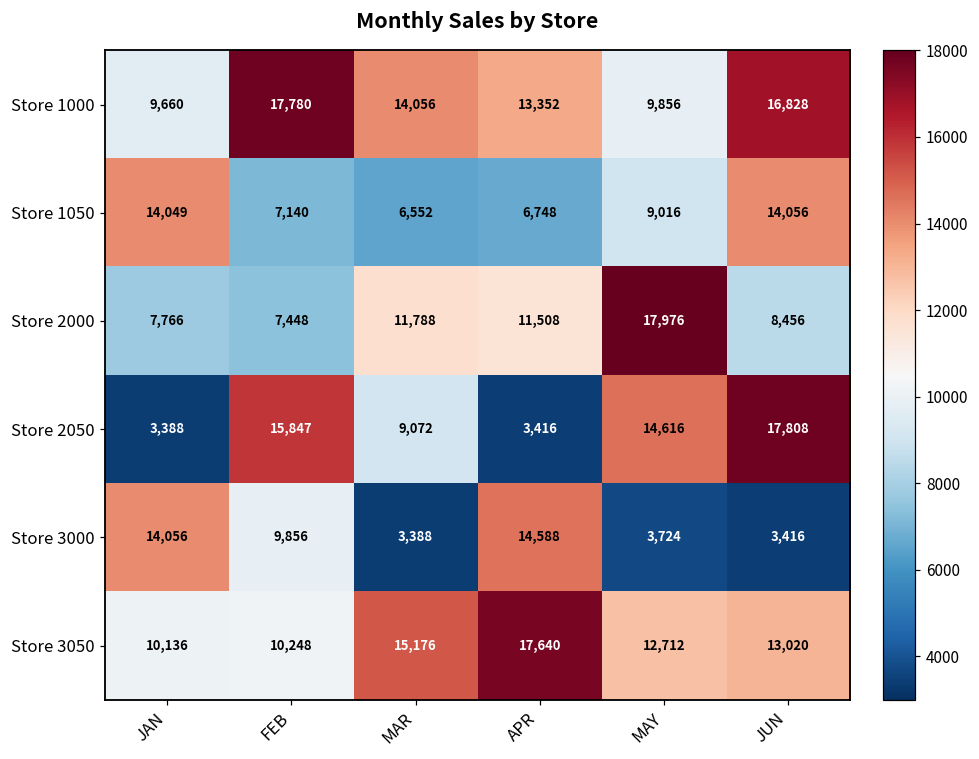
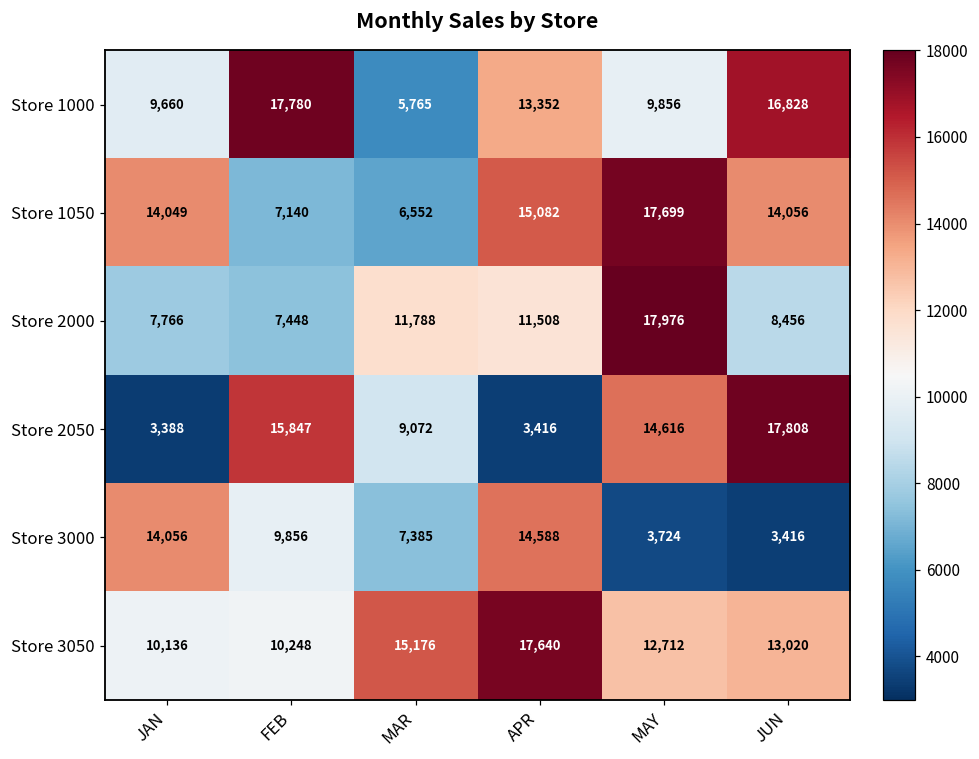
  {
    "Store 1000": {
      "JAN": "9,660",
      "FEB": "17,780",
-     "MAR": "14,056",
+     "MAR": "5,765",
      "APR": "13,352",
      "MAY": "9,856",
      "JUN": "16,828"
    },
    "Store 1050": {
      "JAN": "14,049",
      "FEB": "7,140",
      "MAR": "6,552",
-     "APR": "6,748",
-     "MAY": "9,016",
+     "APR": "15,082",
+     "MAY": "17,699",
      "JUN": "14,056"
    },
    "Store 2000": {
      "JAN": "7,766",
      "FEB": "7,448",
      "MAR": "11,788",
      "APR": "11,508",
      "MAY": "17,976",
      "JUN": "8,456"
    },
    "Store 2050": {
      "JAN": "3,388",
      "FEB": "15,847",
      "MAR": "9,072",
      "APR": "3,416",
      "MAY": "14,616",
      "JUN": "17,808"
    },
    "Store 3000": {
      "JAN": "14,056",
      "FEB": "9,856",
-     "MAR": "3,388",
+     "MAR": "7,385",
      "APR": "14,588",
      "MAY": "3,724",
      "JUN": "3,416"
    },
    "Store 3050": {
      "JAN": "10,136",
      "FEB": "10,248",
      "MAR": "15,176",
      "APR": "17,640",
      "MAY": "12,712",
      "JUN": "13,020"
    }
  }
